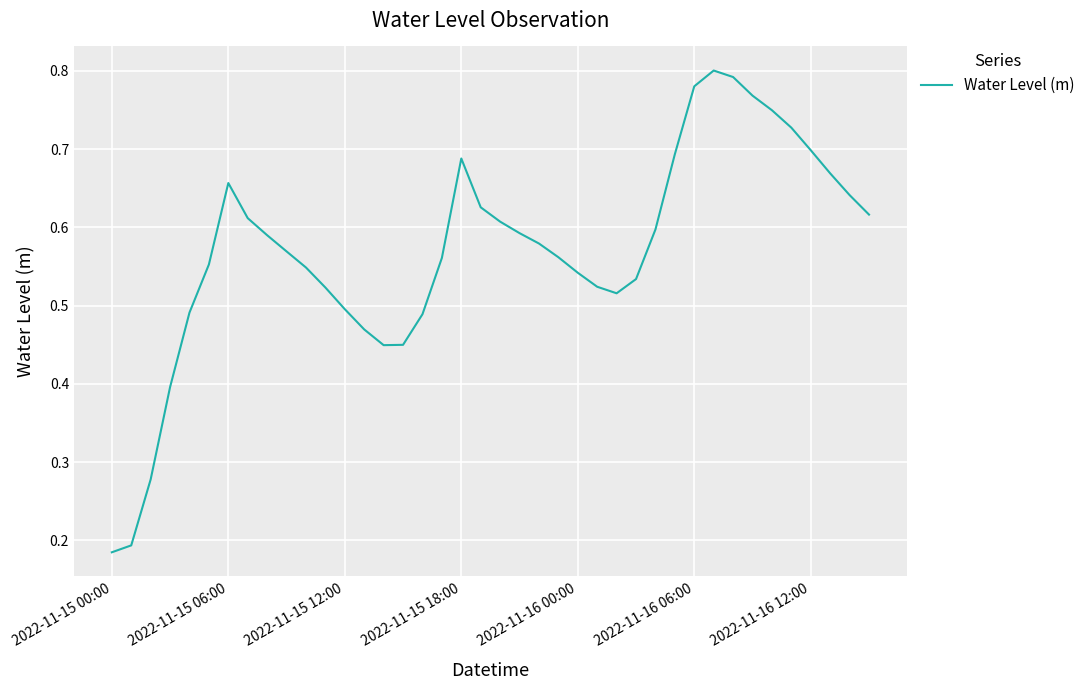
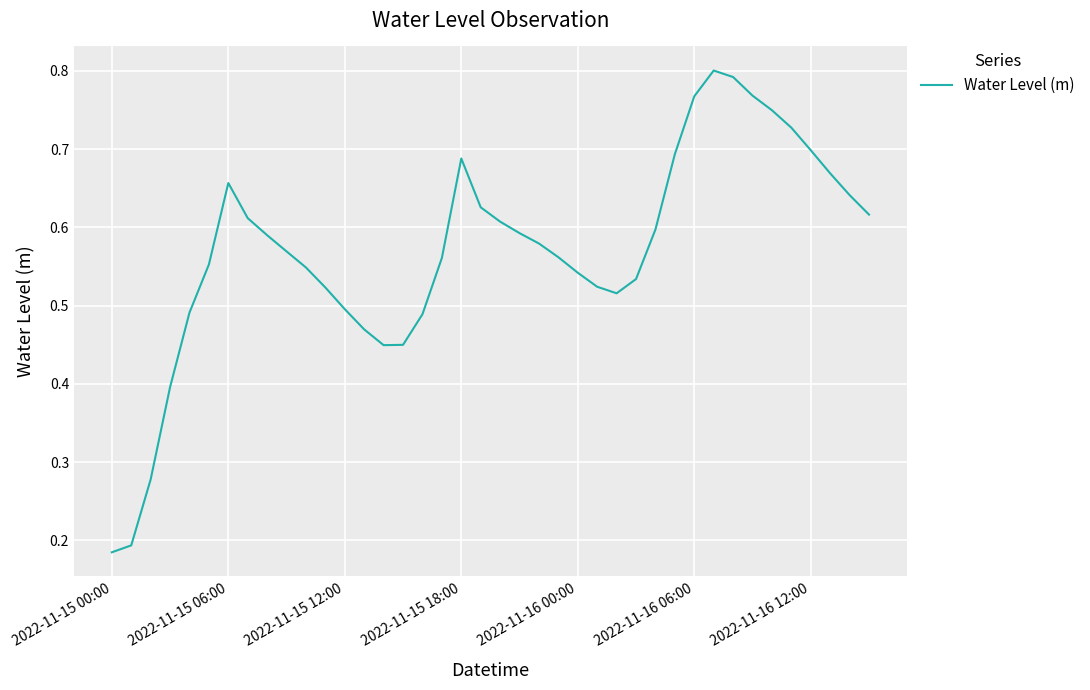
  {
    "2022-11-15 00:00": 0.18,
    "2022-11-15 06:00": 0.66,
    "2022-11-15 12:00": 0.50,
    "2022-11-15 18:00": 0.69,
    "2022-11-16 00:00": 0.54,
-   "2022-11-16 06:00": 0.78,
+   "2022-11-16 06:00": 0.77,
    "2022-11-16 12:00": 0.70
  }
